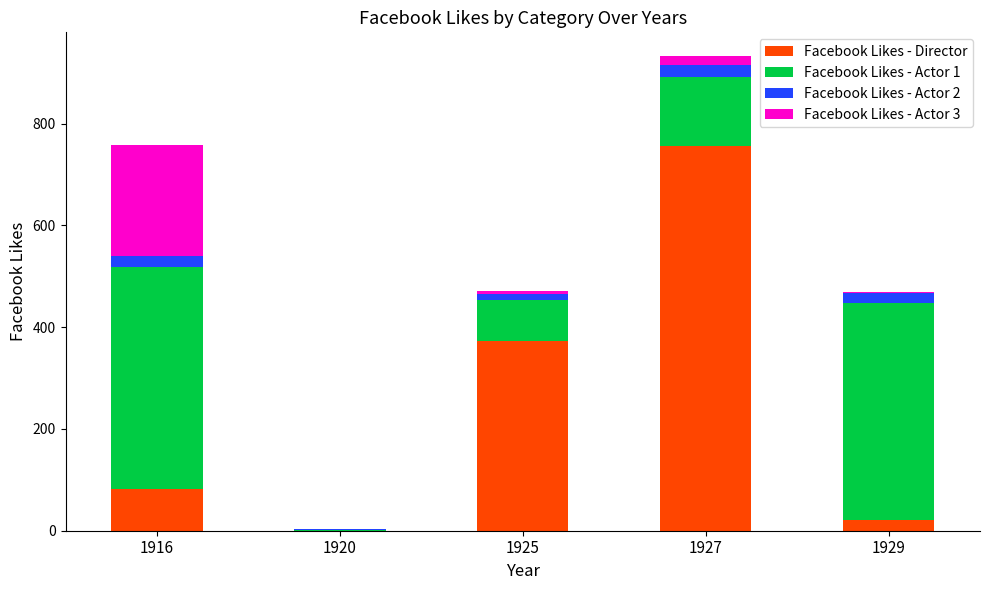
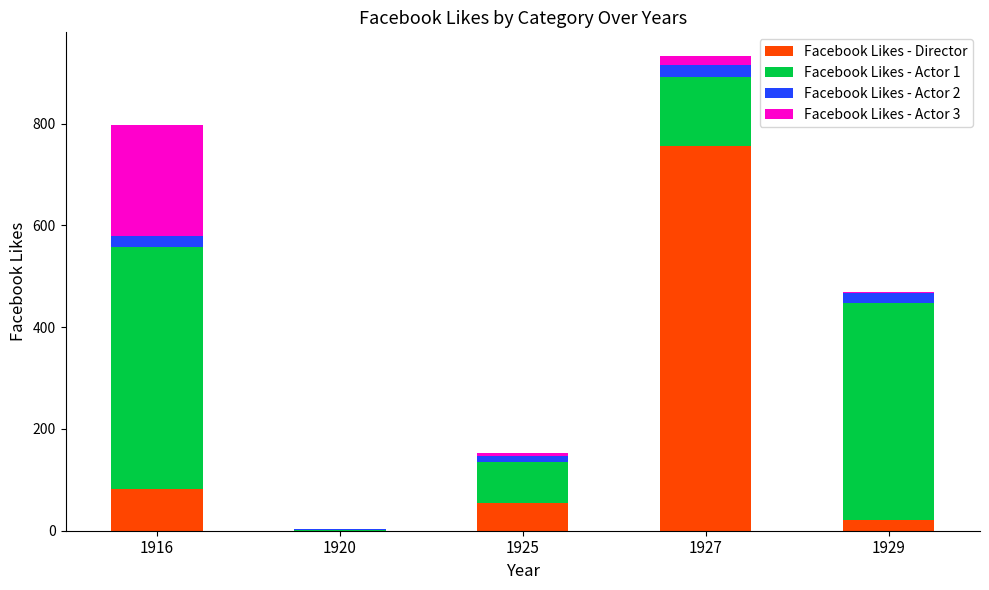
  {
    "Facebook Likes - Director": {
      "1916": 80,
      "1920": 0,
-     "1925": 370,
+     "1925": 50,
      "1927": 760,
      "1929": 20
    },
    "Facebook Likes - Actor 1": {
-     "1916": 440,
+     "1916": 480,
      "1925": 80,
      "1927": 140,
      "1929": 430
    },
    "Facebook Likes - Actor 2": {
      "1916": 20,
      "1925": 10,
      "1927": 20,
      "1929": 20
    },
    "Facebook Likes - Actor 3": {
      "1916": 220,
      "1920": 0,
      "1925": 10,
      "1927": 20
    }
  }
